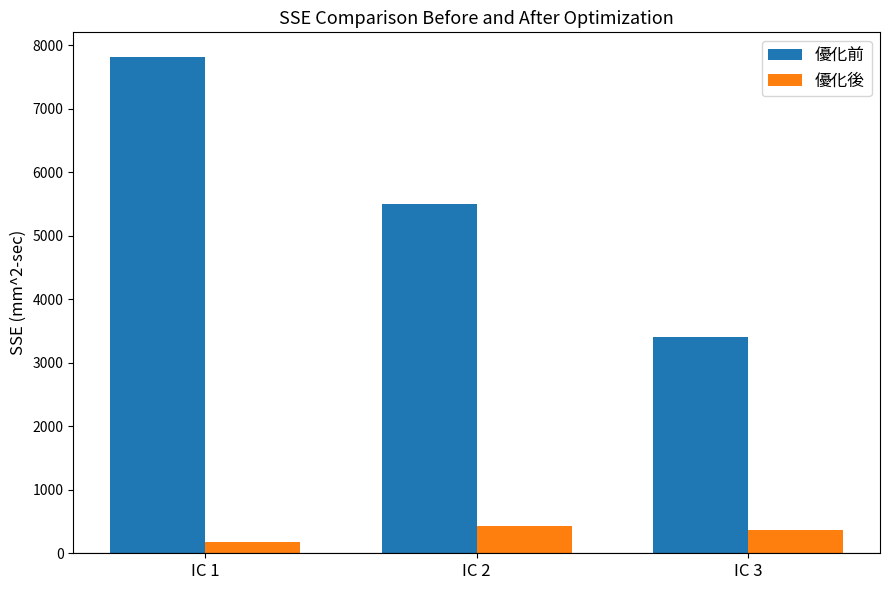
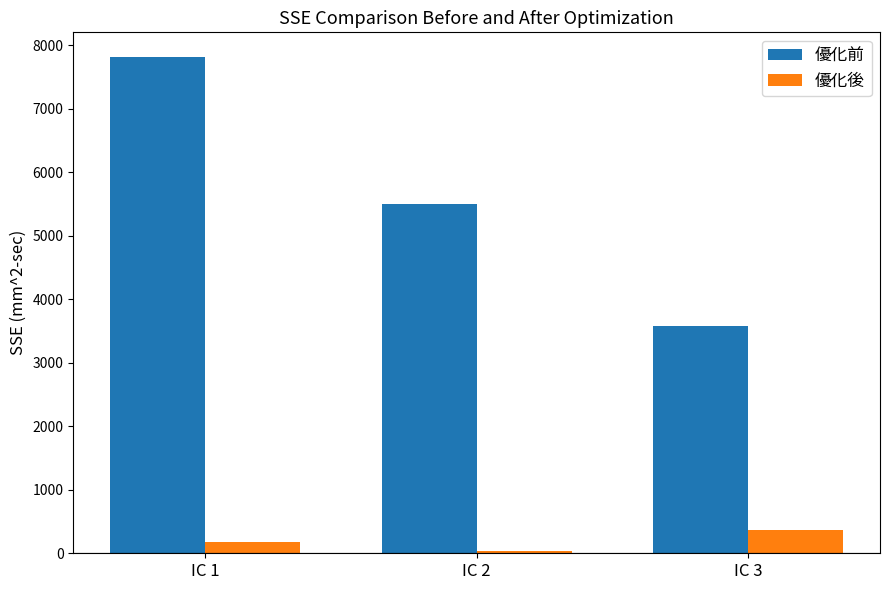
  {
    "優化前": {
      "IC 1": 7800,
      "IC 2": 5500,
-     "IC 3": 3400
+     "IC 3": 3600
    },
    "優化後": {
      "IC 1": 200,
-     "IC 2": 400,
+     "IC 2": 0,
      "IC 3": 400
    }
  }
